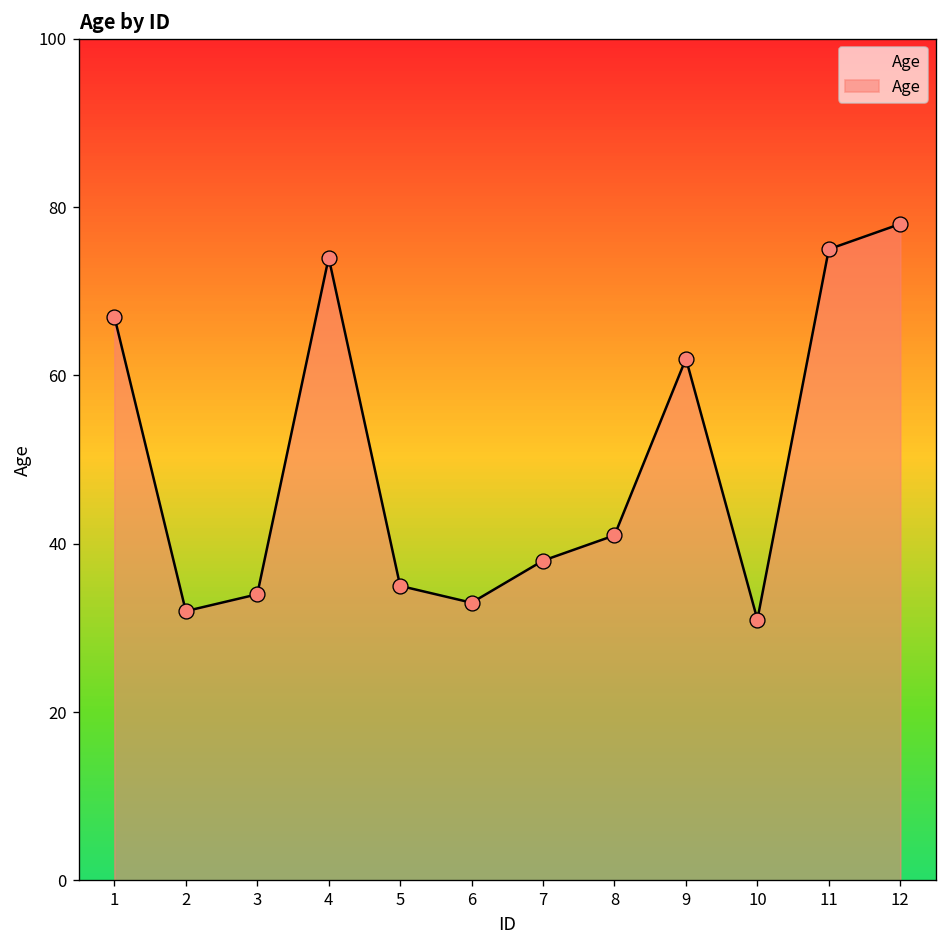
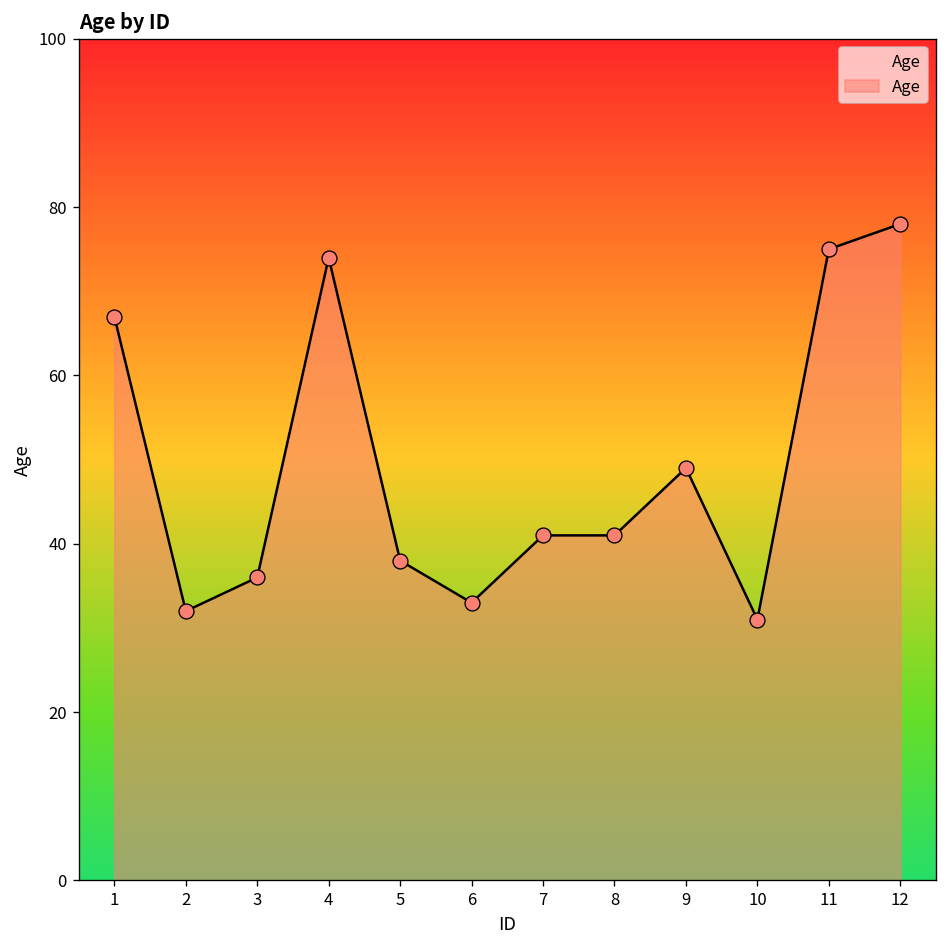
  {
    "1": 67,
    "2": 32,
-   "3": 34,
+   "3": 36,
    "4": 74,
-   "5": 35,
+   "5": 38,
    "6": 33,
-   "7": 38,
+   "7": 41,
    "8": 41,
-   "9": 62,
+   "9": 49,
    "10": 31,
    "11": 75,
    "12": 78
  }
